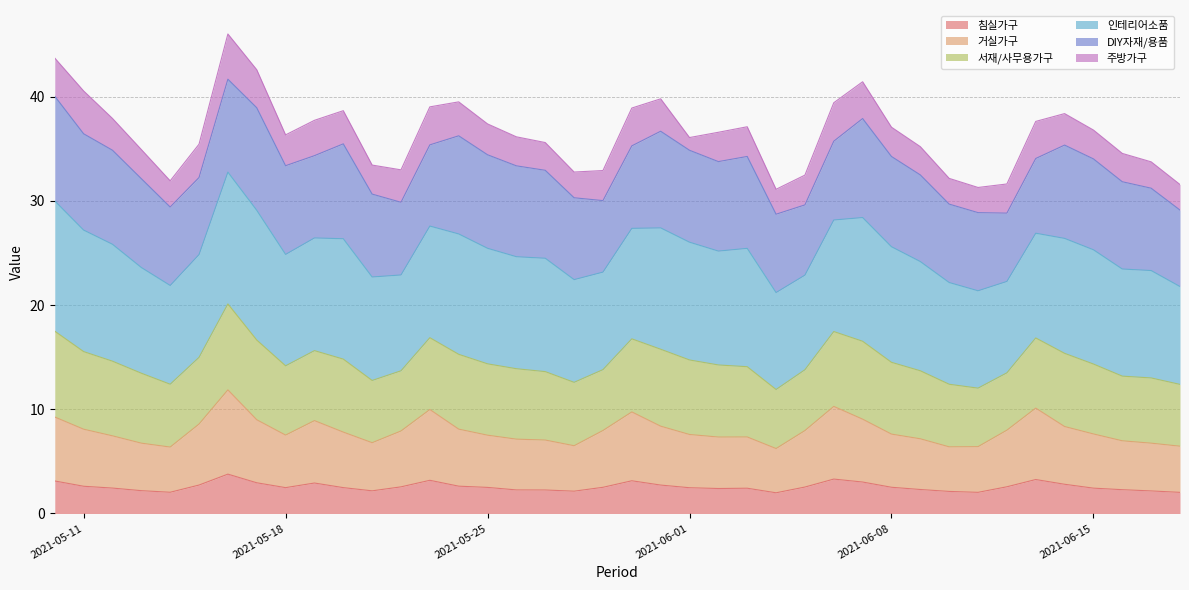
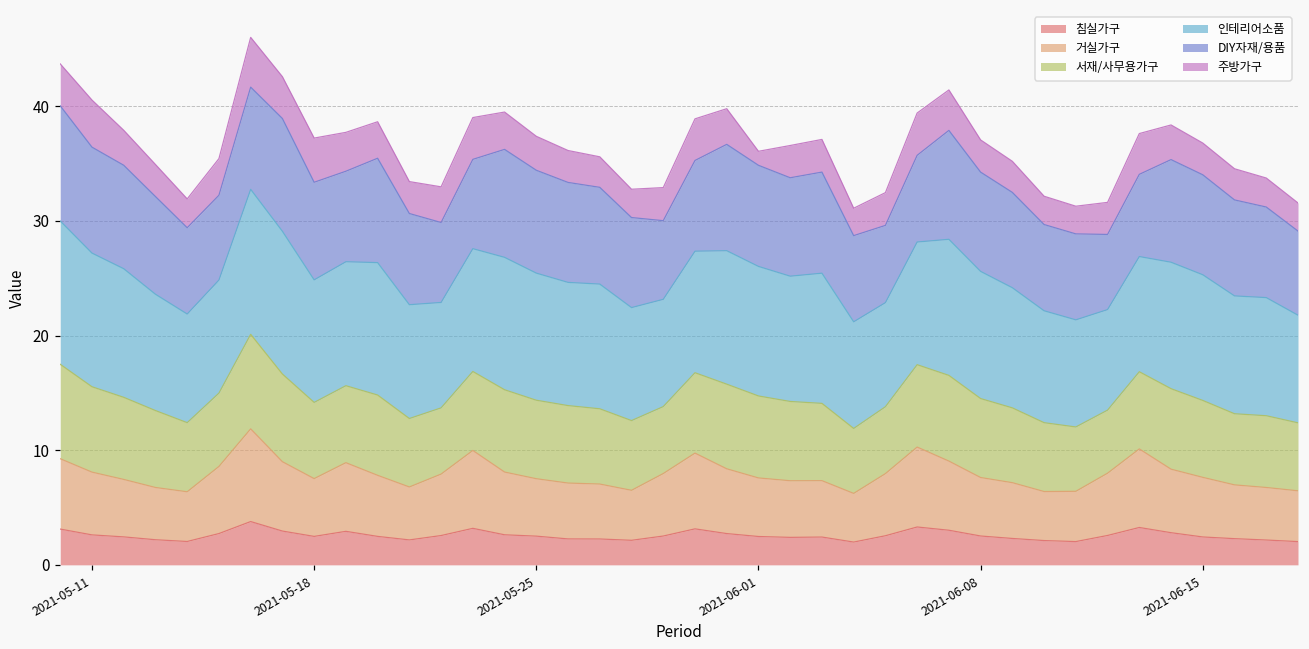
  {
    "주방가구": {
      "2021-05-11": 4.1,
-     "2021-05-18": 3.0,
+     "2021-05-18": 3.9,
      "2021-05-25": 3.0,
      "2021-06-01": 1.2,
      "2021-06-08": 2.8,
      "2021-06-15": 2.8
    }
  }
